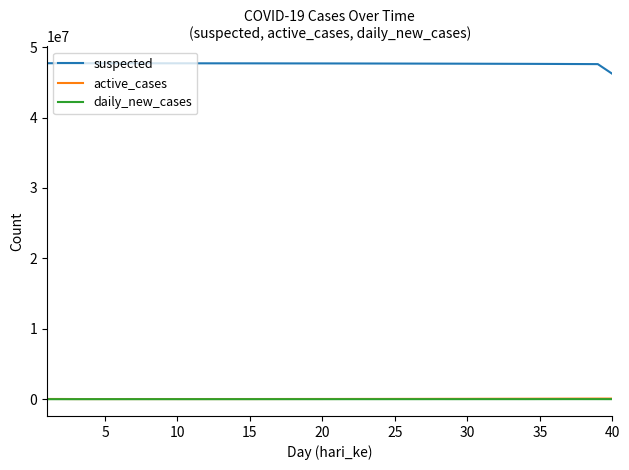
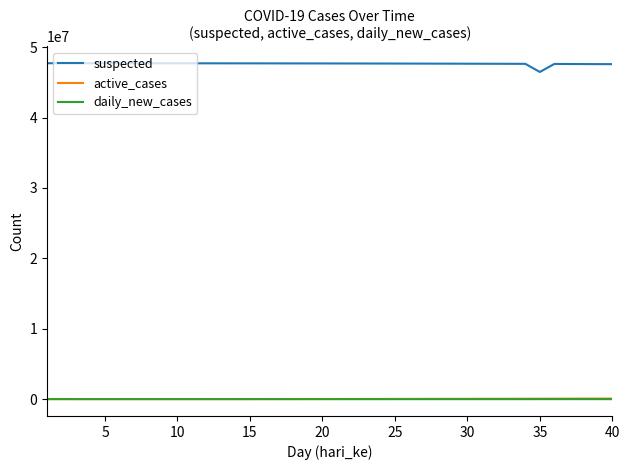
  {
    "suspected": {
      "15": 48000000,
      "20": 48000000,
      "25": 48000000,
      "30": 48000000,
-     "35": 48000000,
-     "40": 46000000
+     "35": 46000000,
+     "40": 48000000
    },
    "daily_new_cases": {
      "5": 0,
      "10": 0,
      "15": 0,
      "20": 0,
      "25": 0,
      "30": 0,
      "35": 0,
      "40": 0
    }
  }
